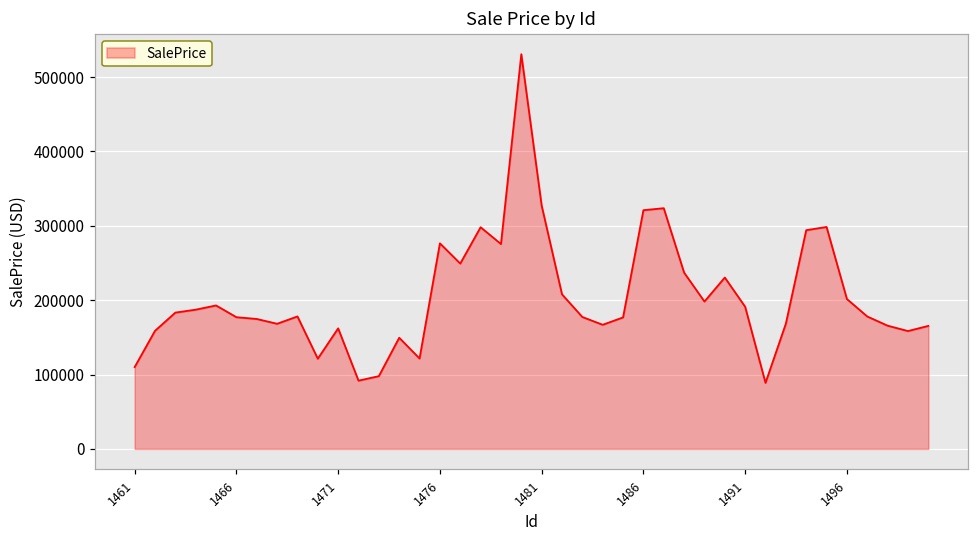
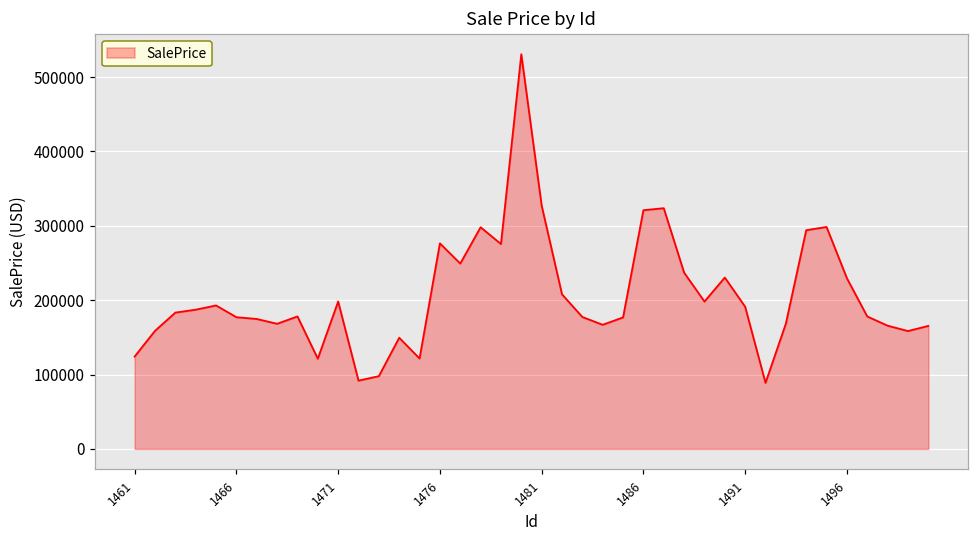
  {
-   "1461": 110000,
+   "1461": 120000,
    "1466": 180000,
-   "1471": 160000,
+   "1471": 200000,
    "1476": 280000,
    "1481": 330000,
    "1486": 320000,
    "1491": 190000,
-   "1496": 200000
+   "1496": 230000
  }
